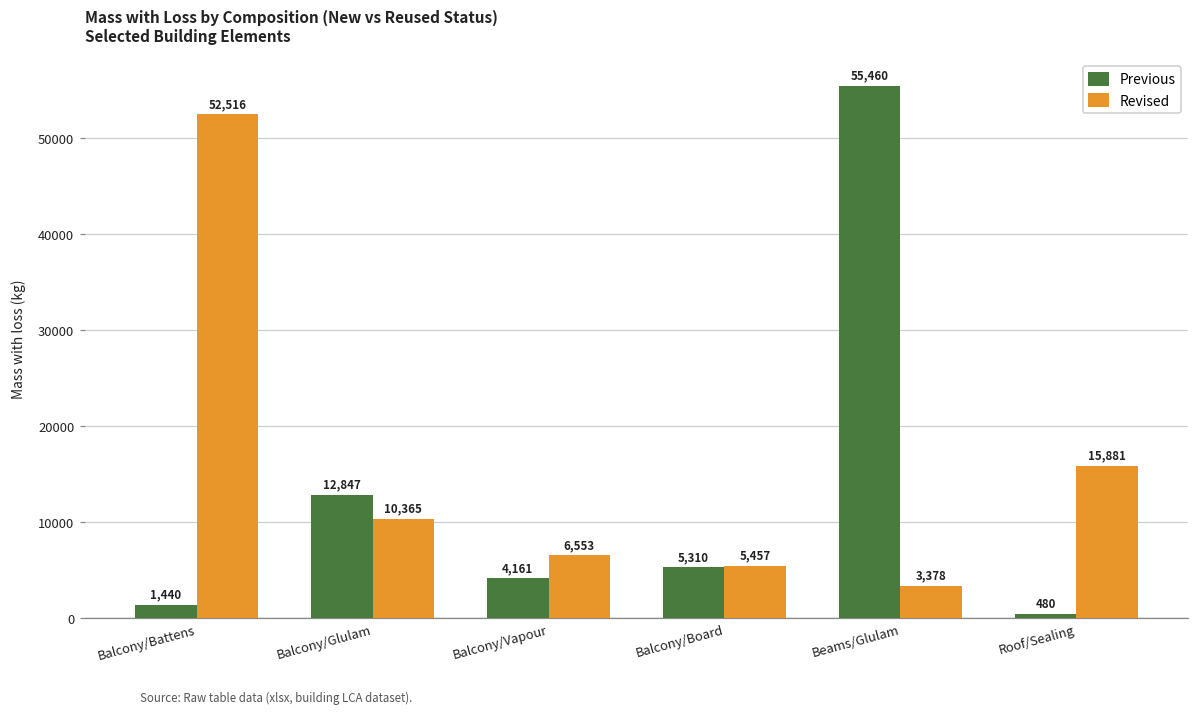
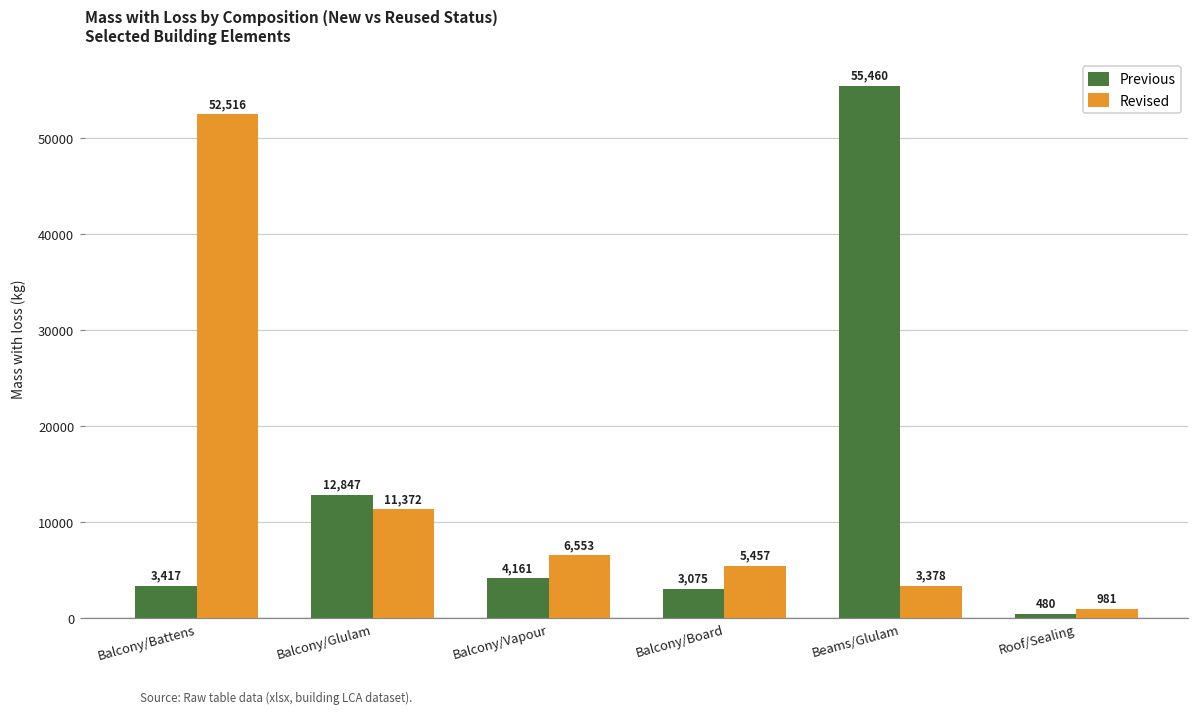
  {
    "Previous": {
-     "Balcony/Battens": "1,440",
+     "Balcony/Battens": "3,417",
      "Balcony/Glulam": "12,847",
      "Balcony/Vapour": "4,161",
-     "Balcony/Board": "5,310",
+     "Balcony/Board": "3,075",
      "Beams/Glulam": "55,460",
      "Roof/Sealing": "480"
    },
    "Revised": {
      "Balcony/Battens": "52,516",
-     "Balcony/Glulam": "10,365",
+     "Balcony/Glulam": "11,372",
      "Balcony/Vapour": "6,553",
      "Balcony/Board": "5,457",
      "Beams/Glulam": "3,378",
-     "Roof/Sealing": "15,881"
+     "Roof/Sealing": "981"
    }
  }
